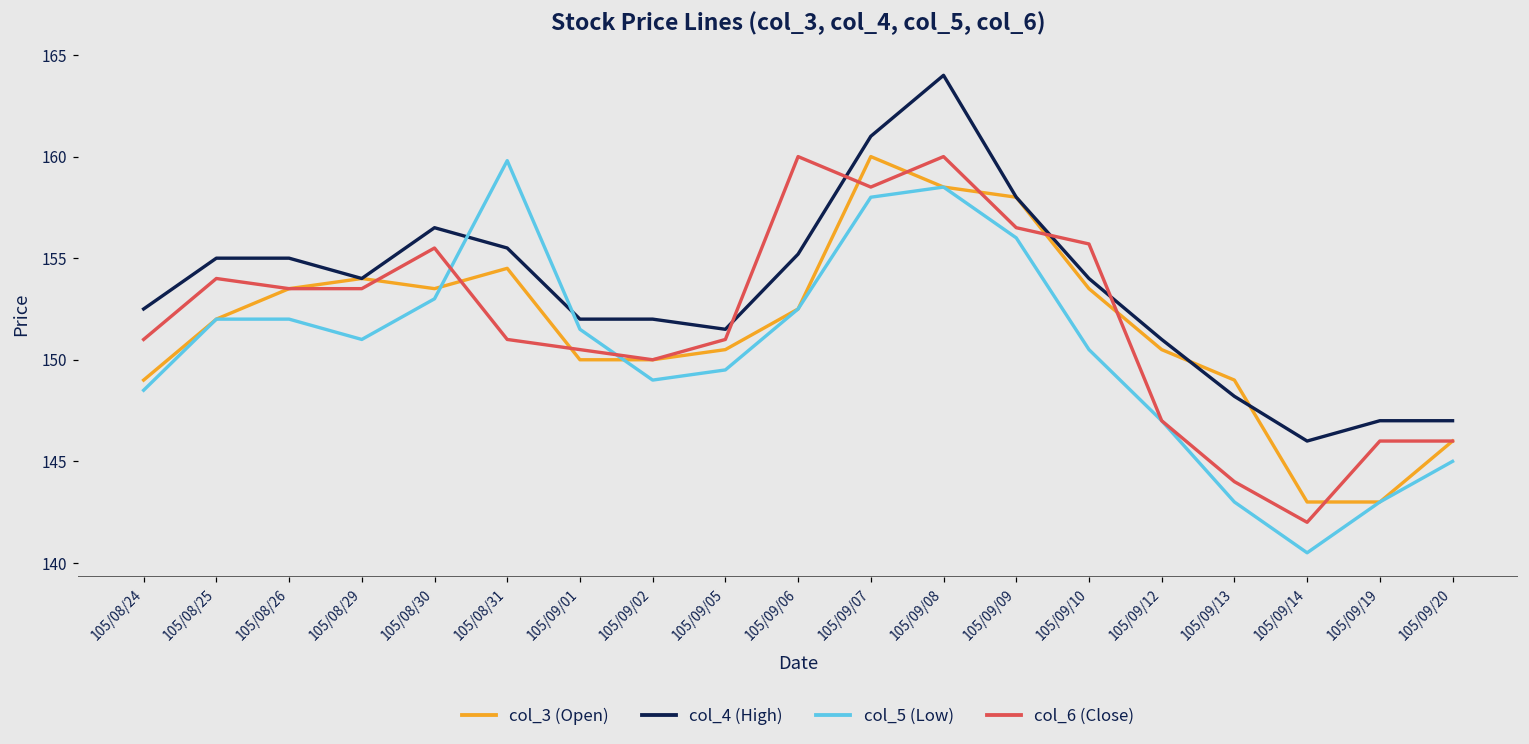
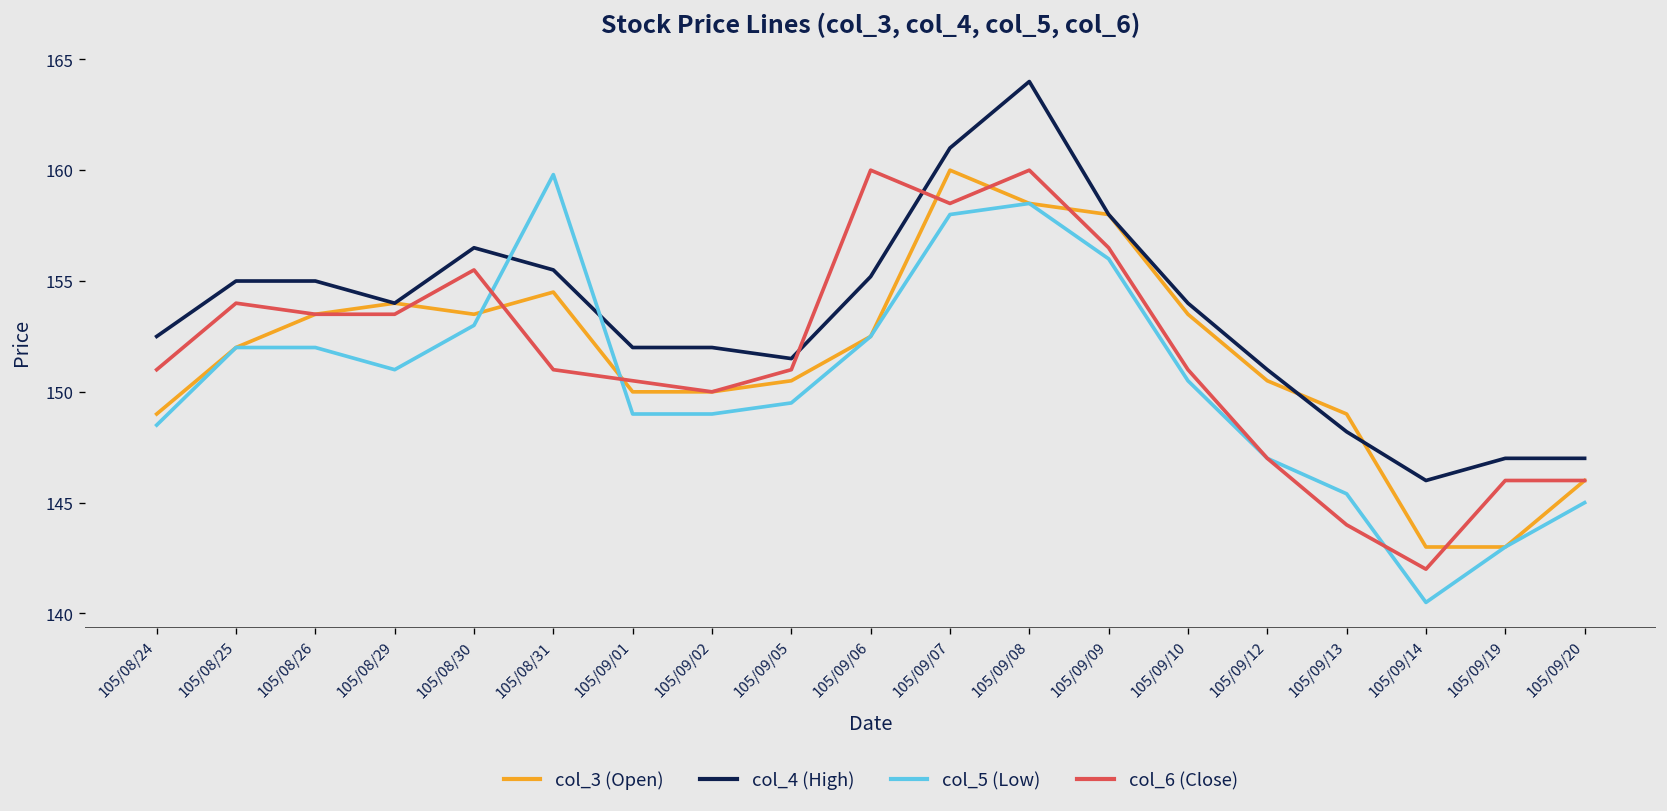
  {
    "col_3 (Open)": {
      "105/08/24": 149.0,
      "105/08/30": 153.5,
      "105/08/31": 154.5,
      "105/09/01": 150.0,
      "105/09/05": 150.5,
      "105/09/07": 160.0,
      "105/09/10": 153.5,
      "105/09/12": 150.5,
      "105/09/13": 149.0,
      "105/09/14": 143.0
    },
    "col_4 (High)": {
      "105/08/24": 152.5,
      "105/08/25": 155.0,
      "105/08/26": 155.0,
      "105/08/30": 156.5,
      "105/08/31": 155.5,
      "105/09/01": 152.0,
      "105/09/02": 152.0,
      "105/09/05": 151.5,
      "105/09/06": 155.2,
      "105/09/07": 161.0,
      "105/09/08": 164.0,
      "105/09/10": 154.0,
      "105/09/12": 151.0,
      "105/09/13": 148.2,
      "105/09/14": 146.0,
      "105/09/19": 147.0,
      "105/09/20": 147.0
    },
    "col_5 (Low)": {
      "105/08/24": 148.5,
      "105/08/26": 152.0,
      "105/08/29": 151.0,
      "105/08/30": 153.0,
      "105/08/31": 159.8,
-     "105/09/01": 151.5,
+     "105/09/01": 149.0,
      "105/09/02": 149.0,
      "105/09/05": 149.5,
      "105/09/07": 158.0,
      "105/09/09": 156.0,
      "105/09/10": 150.5,
-     "105/09/13": 143.0,
+     "105/09/13": 145.4,
      "105/09/14": 140.5,
      "105/09/20": 145.0
    },
    "col_6 (Close)": {
      "105/08/24": 151.0,
      "105/08/25": 154.0,
      "105/08/29": 153.5,
      "105/08/30": 155.5,
      "105/08/31": 151.0,
      "105/09/01": 150.5,
      "105/09/05": 151.0,
      "105/09/06": 160.0,
      "105/09/07": 158.5,
      "105/09/08": 160.0,
      "105/09/09": 156.5,
-     "105/09/10": 155.7,
+     "105/09/10": 151.0,
      "105/09/13": 144.0,
      "105/09/14": 142.0,
      "105/09/19": 146.0
    }
  }
